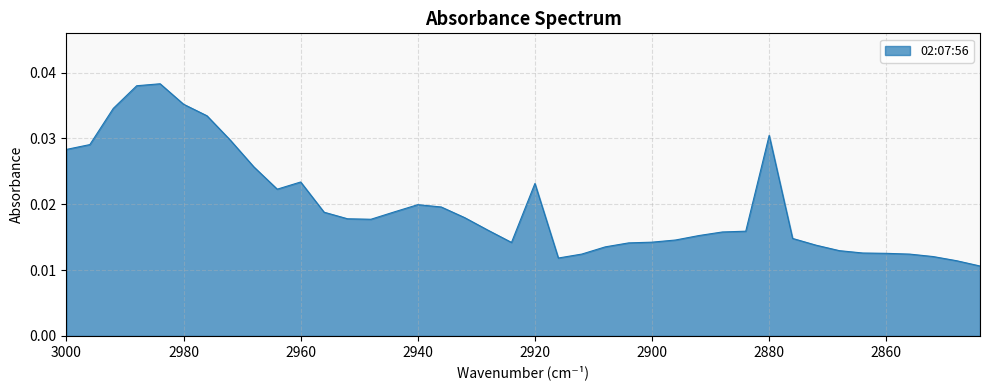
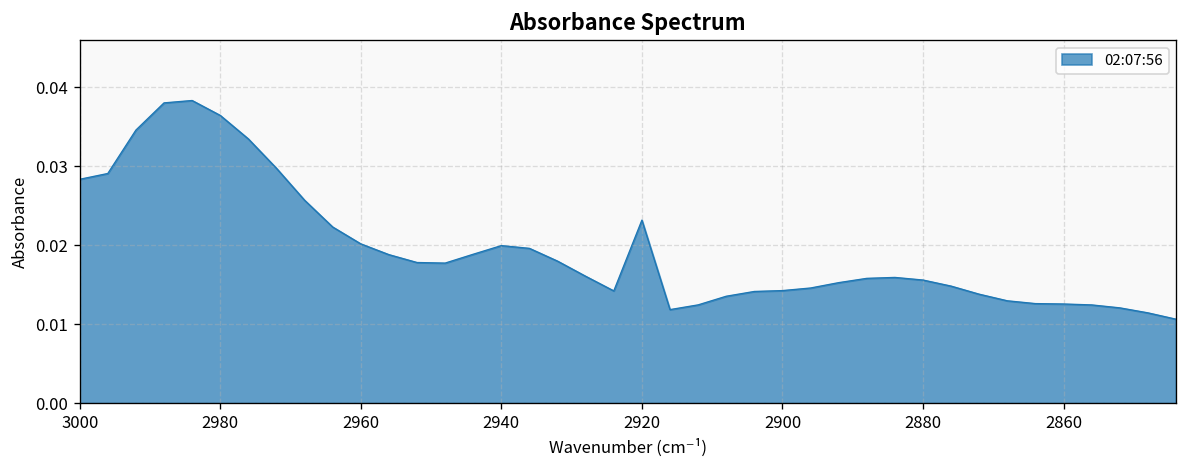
  {
    "3000": 0.028,
-   "2980": 0.035,
-   "2960": 0.023,
+   "2980": 0.036,
+   "2960": 0.020,
    "2940": 0.020,
    "2920": 0.023,
    "2900": 0.014,
-   "2880": 0.030,
+   "2880": 0.016,
    "2860": 0.013
  }
